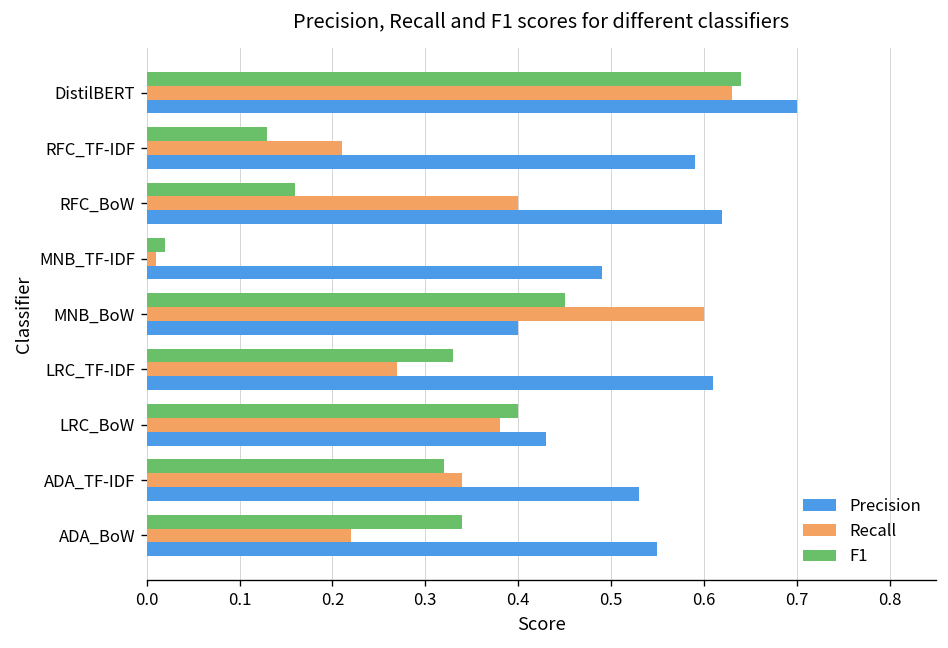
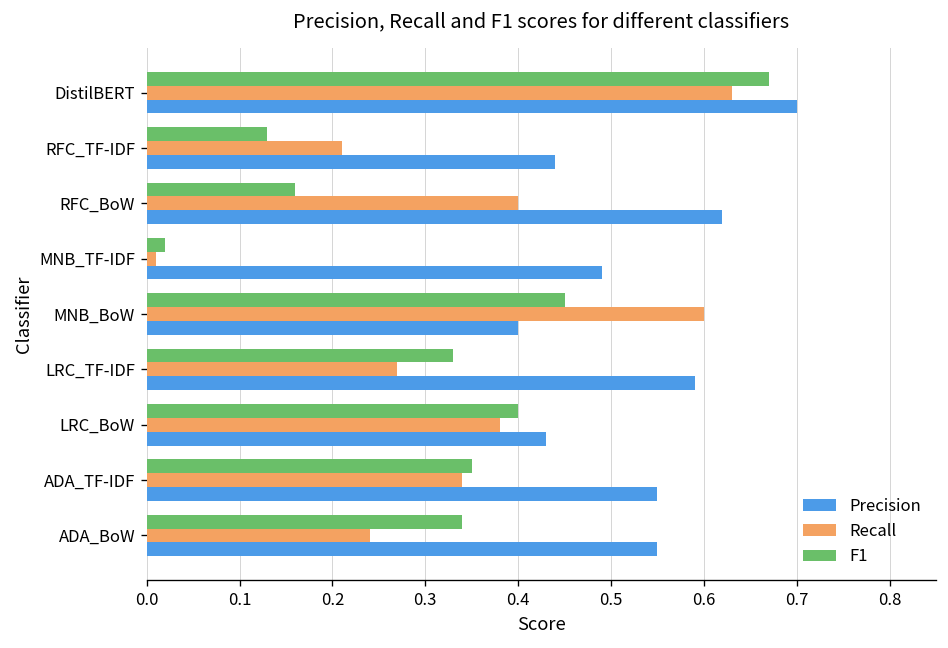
  {
    "Precision": {
      "DistilBERT": 0.70,
-     "RFC_TF-IDF": 0.59,
+     "RFC_TF-IDF": 0.44,
      "RFC_BoW": 0.62,
      "MNB_TF-IDF": 0.49,
      "MNB_BoW": 0.40,
-     "LRC_TF-IDF": 0.61,
+     "LRC_TF-IDF": 0.59,
      "LRC_BoW": 0.43,
-     "ADA_TF-IDF": 0.53,
+     "ADA_TF-IDF": 0.55,
      "ADA_BoW": 0.55
    },
    "Recall": {
      "DistilBERT": 0.63,
      "RFC_TF-IDF": 0.21,
      "RFC_BoW": 0.40,
      "MNB_TF-IDF": 0.01,
      "MNB_BoW": 0.60,
      "LRC_TF-IDF": 0.27,
      "LRC_BoW": 0.38,
      "ADA_TF-IDF": 0.34,
-     "ADA_BoW": 0.22
+     "ADA_BoW": 0.24
    },
    "F1": {
-     "DistilBERT": 0.64,
+     "DistilBERT": 0.67,
      "RFC_TF-IDF": 0.13,
      "RFC_BoW": 0.16,
      "MNB_TF-IDF": 0.02,
      "MNB_BoW": 0.45,
      "LRC_TF-IDF": 0.33,
      "LRC_BoW": 0.40,
-     "ADA_TF-IDF": 0.32,
+     "ADA_TF-IDF": 0.35,
      "ADA_BoW": 0.34
    }
  }
